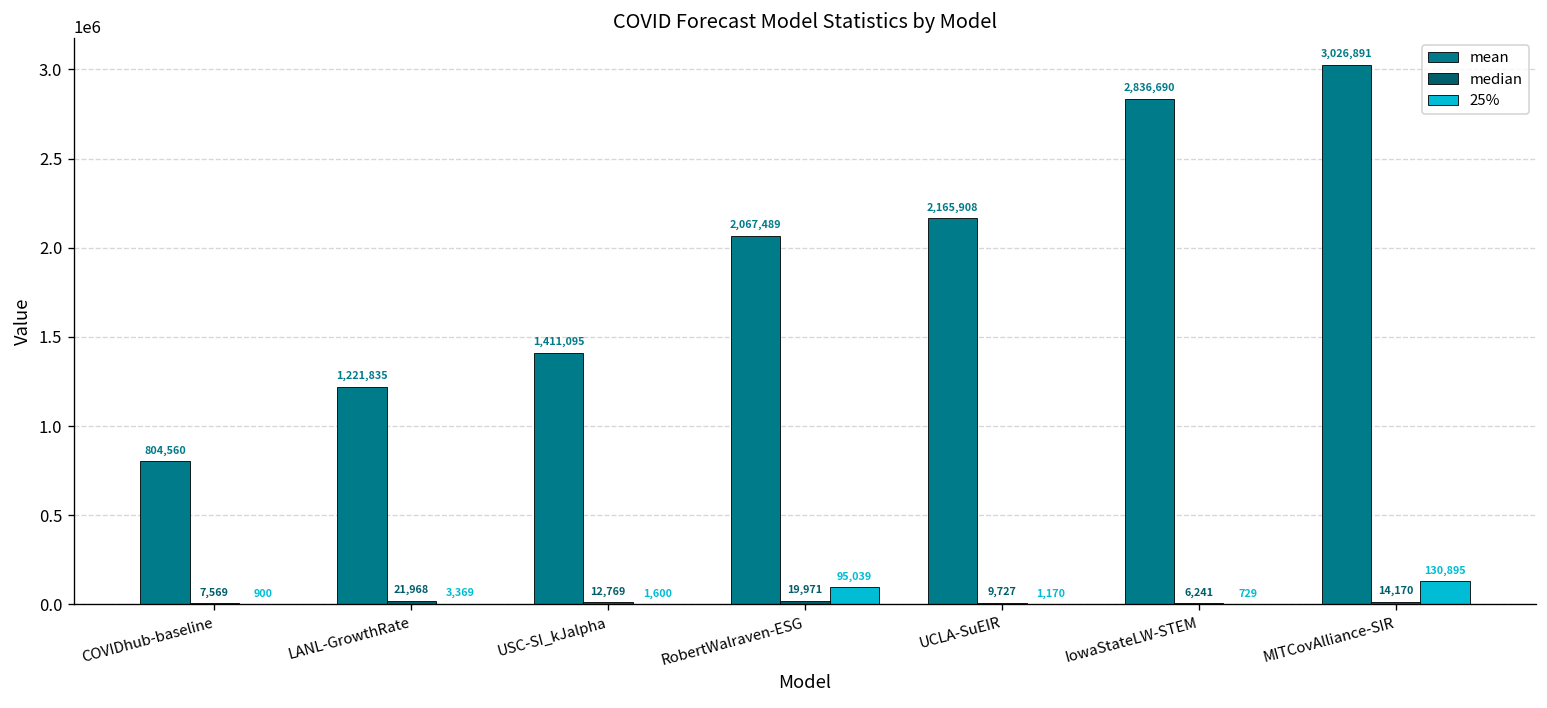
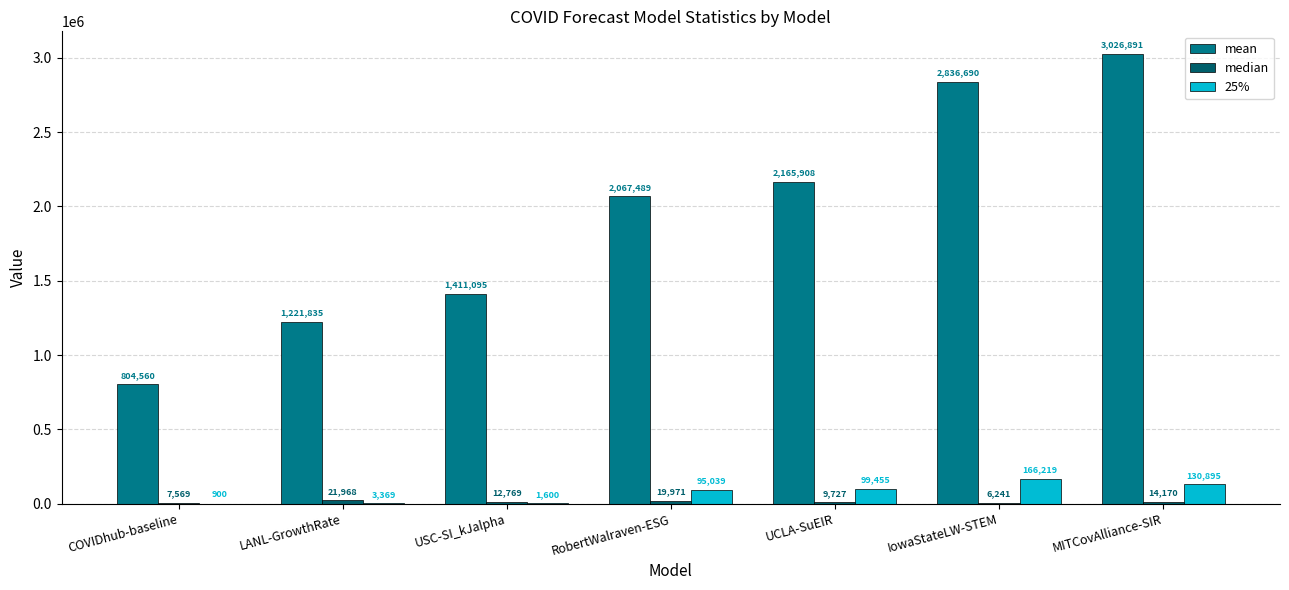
  {
    "25%": {
      "COVIDhub-baseline": "900",
      "LANL-GrowthRate": "3,369",
      "USC-SI_kJalpha": "1,600",
      "RobertWalraven-ESG": "95,039",
-     "UCLA-SuEIR": "1,170",
-     "IowaStateLW-STEM": "729",
+     "UCLA-SuEIR": "99,455",
+     "IowaStateLW-STEM": "166,219",
      "MITCovAlliance-SIR": "130,895"
    }
  }
